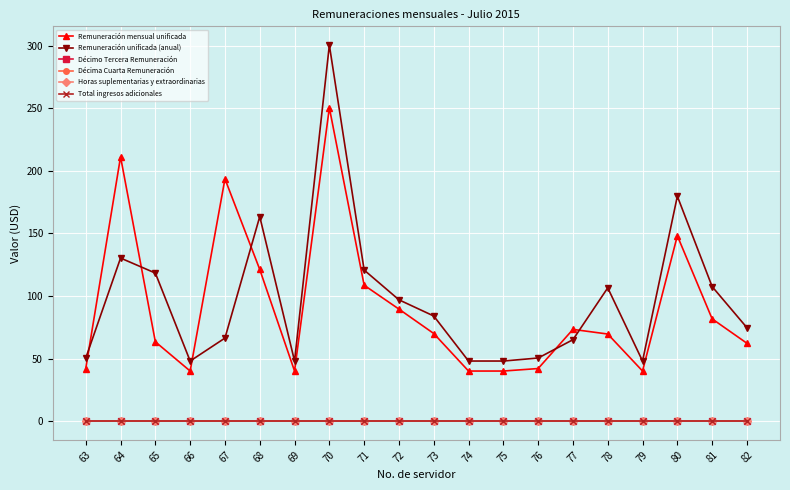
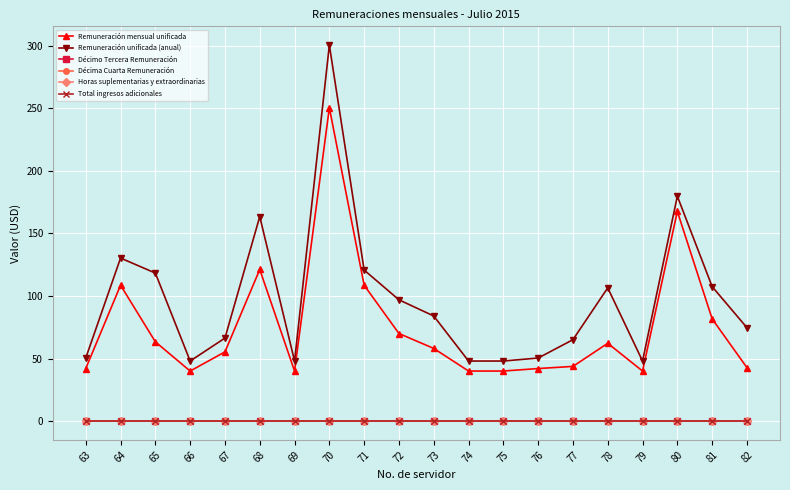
  {
    "Remuneración mensual unificada": {
      "63": 42,
-     "64": 211,
+     "64": 109,
      "65": 63,
      "66": 40,
-     "67": 194,
+     "67": 55,
      "68": 121,
      "69": 40,
      "70": 250,
      "71": 109,
-     "72": 90,
-     "73": 70,
+     "72": 70,
+     "73": 58,
      "74": 40,
      "75": 40,
      "76": 42,
-     "77": 73,
-     "78": 70,
+     "77": 44,
+     "78": 62,
      "79": 40,
-     "80": 148,
+     "80": 168,
      "81": 82,
-     "82": 62
+     "82": 43
    },
    "Remuneración unificada (anual)": {
      "63": 50,
      "64": 130,
      "65": 118,
      "66": 48,
      "67": 66,
      "68": 163,
      "69": 48,
      "70": 301,
      "71": 121,
      "72": 97,
      "73": 84,
      "74": 48,
      "75": 48,
      "76": 50,
      "77": 65,
      "78": 106,
      "79": 48,
      "80": 180,
      "81": 107,
      "82": 75
    },
    "Total ingresos adicionales": {
      "63": 0,
      "64": 0,
      "65": 0,
      "66": 0,
      "67": 0,
      "68": 0,
      "69": 0,
      "70": 0,
      "71": 0,
      "72": 0,
      "73": 0,
      "74": 0,
      "75": 0,
      "76": 0,
      "77": 0,
      "78": 0,
      "79": 0,
      "80": 0,
      "81": 0,
      "82": 0
    }
  }
